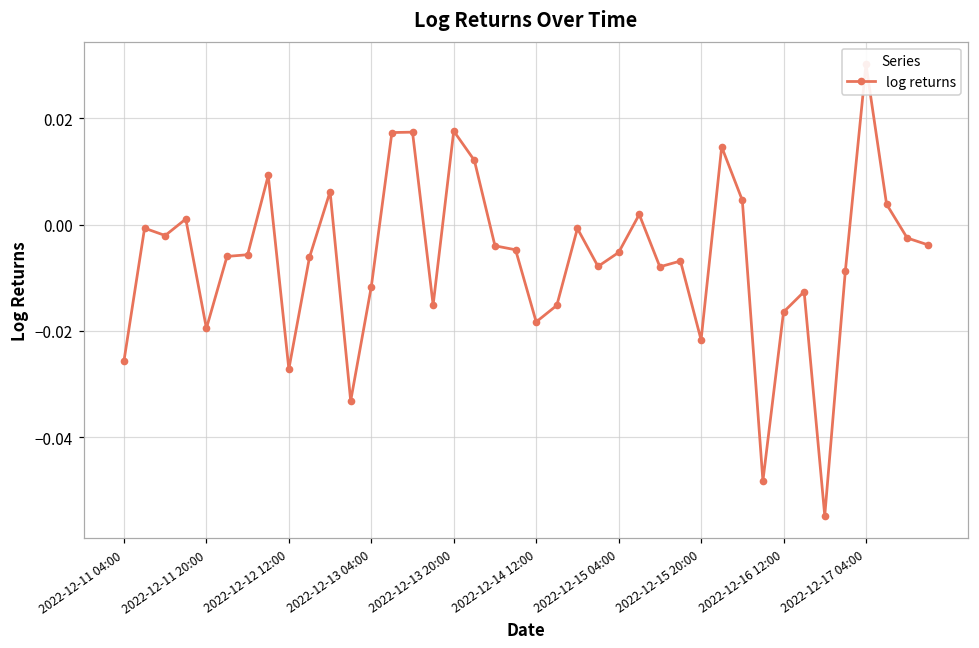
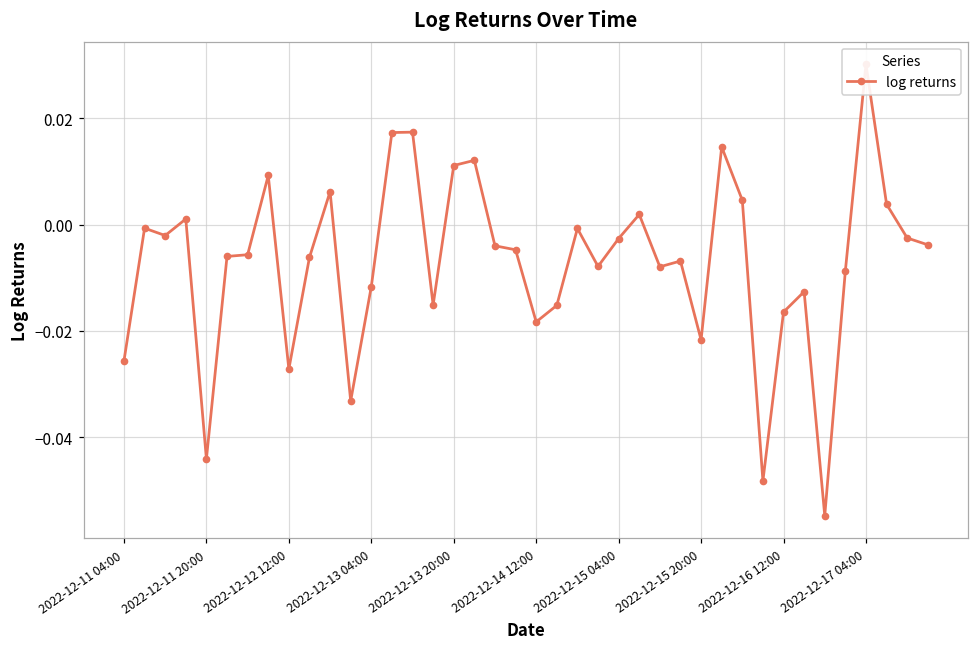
  {
    "2022-12-11 04:00": -0.026,
-   "2022-12-11 20:00": -0.019,
+   "2022-12-11 20:00": -0.044,
    "2022-12-12 12:00": -0.027,
    "2022-12-13 04:00": -0.012,
-   "2022-12-13 20:00": 0.018,
+   "2022-12-13 20:00": 0.011,
    "2022-12-14 12:00": -0.018,
-   "2022-12-15 04:00": -0.005,
+   "2022-12-15 04:00": -0.003,
    "2022-12-15 20:00": -0.022,
    "2022-12-16 12:00": -0.016
  }
